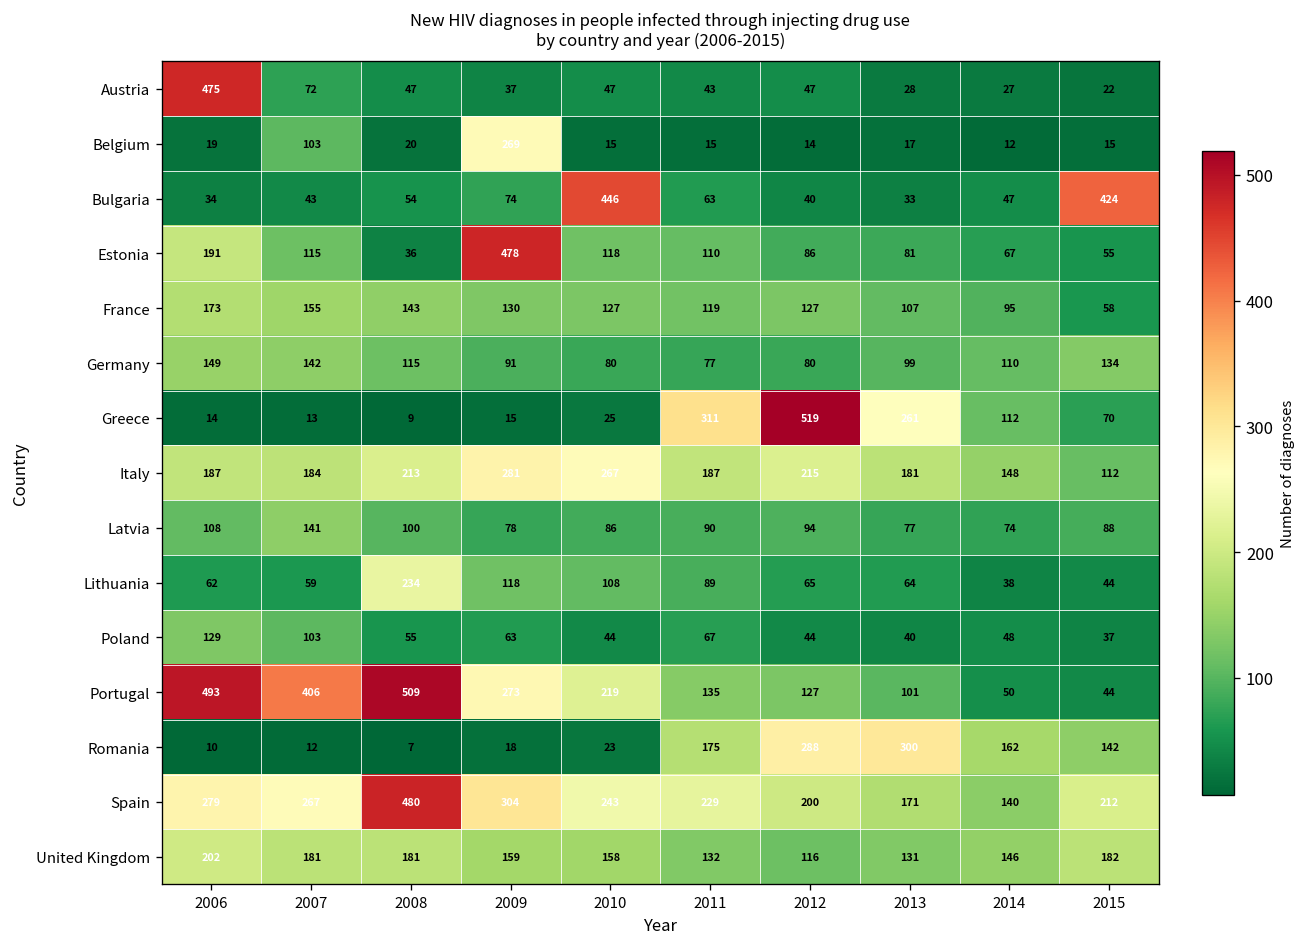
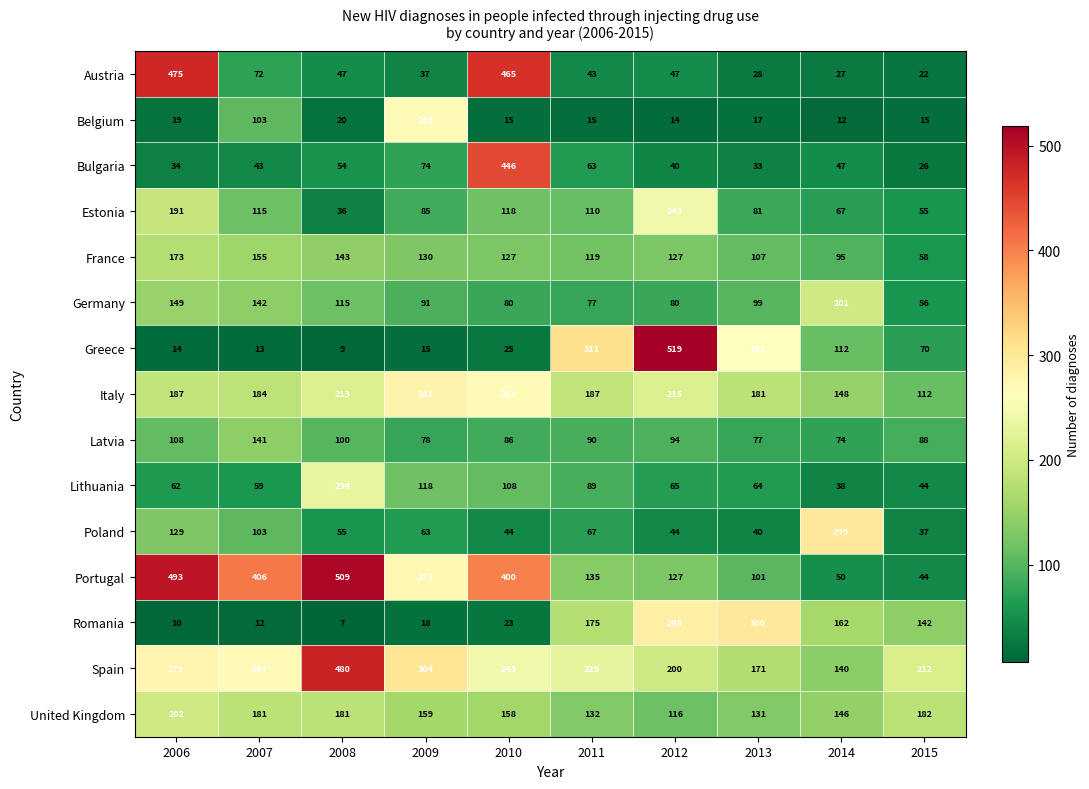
  {
    "Austria": {
      "2006": 475,
      "2007": 72,
      "2008": 47,
      "2009": 37,
-     "2010": 47,
+     "2010": 465,
      "2011": 43,
      "2012": 47,
      "2013": 28,
      "2014": 27,
      "2015": 22
    },
    "Belgium": {
      "2006": 19,
      "2007": 103,
      "2008": 20,
      "2009": 269,
      "2010": 15,
      "2011": 15,
      "2012": 14,
      "2013": 17,
      "2014": 12,
      "2015": 15
    },
    "Bulgaria": {
      "2006": 34,
      "2007": 43,
      "2008": 54,
      "2009": 74,
      "2010": 446,
      "2011": 63,
      "2012": 40,
      "2013": 33,
      "2014": 47,
-     "2015": 424
+     "2015": 26
    },
    "Estonia": {
      "2006": 191,
      "2007": 115,
      "2008": 36,
-     "2009": 478,
+     "2009": 85,
      "2010": 118,
      "2011": 110,
-     "2012": 86,
+     "2012": 243,
      "2013": 81,
      "2014": 67,
      "2015": 55
    },
    "France": {
      "2006": 173,
      "2007": 155,
      "2008": 143,
      "2009": 130,
      "2010": 127,
      "2011": 119,
      "2012": 127,
      "2013": 107,
      "2014": 95,
      "2015": 58
    },
    "Germany": {
      "2006": 149,
      "2007": 142,
      "2008": 115,
      "2009": 91,
      "2010": 80,
      "2011": 77,
      "2012": 80,
      "2013": 99,
-     "2014": 110,
-     "2015": 134
+     "2014": 201,
+     "2015": 56
    },
    "Greece": {
      "2006": 14,
      "2007": 13,
      "2008": 9,
      "2009": 15,
      "2010": 25,
      "2011": 311,
      "2012": 519,
      "2013": 261,
      "2014": 112,
      "2015": 70
    },
    "Italy": {
      "2006": 187,
      "2007": 184,
      "2008": 213,
      "2009": 281,
      "2010": 267,
      "2011": 187,
      "2012": 215,
      "2013": 181,
      "2014": 148,
      "2015": 112
    },
    "Latvia": {
      "2006": 108,
      "2007": 141,
      "2008": 100,
      "2009": 78,
      "2010": 86,
      "2011": 90,
      "2012": 94,
      "2013": 77,
      "2014": 74,
      "2015": 88
    },
    "Lithuania": {
      "2006": 62,
      "2007": 59,
      "2008": 234,
      "2009": 118,
      "2010": 108,
      "2011": 89,
      "2012": 65,
      "2013": 64,
      "2014": 38,
      "2015": 44
    },
    "Poland": {
      "2006": 129,
      "2007": 103,
      "2008": 55,
      "2009": 63,
      "2010": 44,
      "2011": 67,
      "2012": 44,
      "2013": 40,
-     "2014": 48,
+     "2014": 299,
      "2015": 37
    },
    "Portugal": {
      "2006": 493,
      "2007": 406,
      "2008": 509,
      "2009": 273,
-     "2010": 219,
+     "2010": 400,
      "2011": 135,
      "2012": 127,
      "2013": 101,
      "2014": 50,
      "2015": 44
    },
    "Romania": {
      "2006": 10,
      "2007": 12,
      "2008": 7,
      "2009": 18,
      "2010": 23,
      "2011": 175,
      "2012": 288,
      "2013": 300,
      "2014": 162,
      "2015": 142
    },
    "Spain": {
      "2006": 279,
      "2007": 267,
      "2008": 480,
      "2009": 304,
      "2010": 243,
      "2011": 229,
      "2012": 200,
      "2013": 171,
      "2014": 140,
      "2015": 212
    },
    "United Kingdom": {
      "2006": 202,
      "2007": 181,
      "2008": 181,
      "2009": 159,
      "2010": 158,
      "2011": 132,
      "2012": 116,
      "2013": 131,
      "2014": 146,
      "2015": 182
    }
  }
